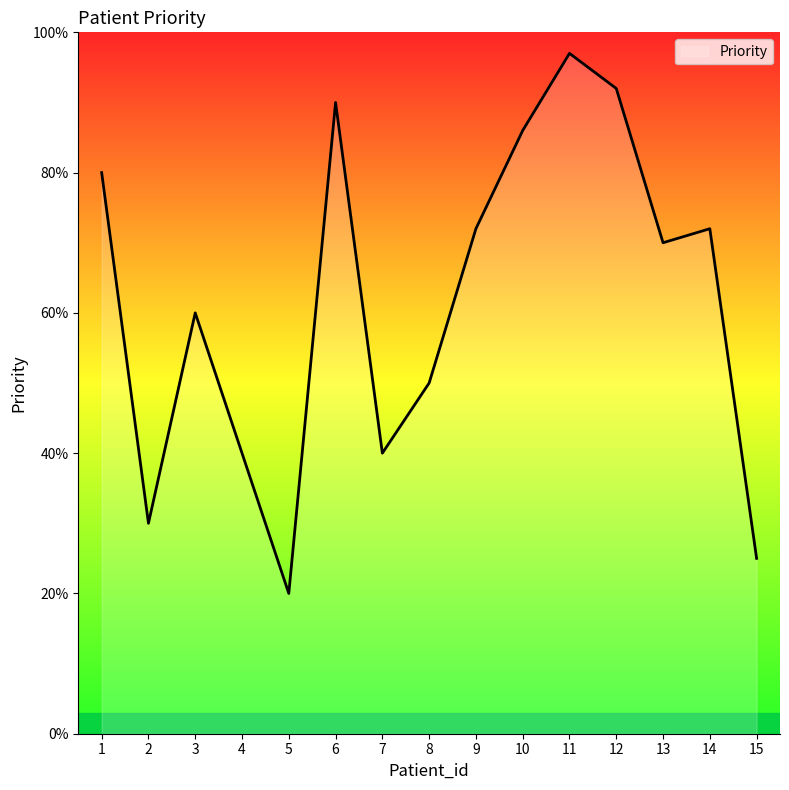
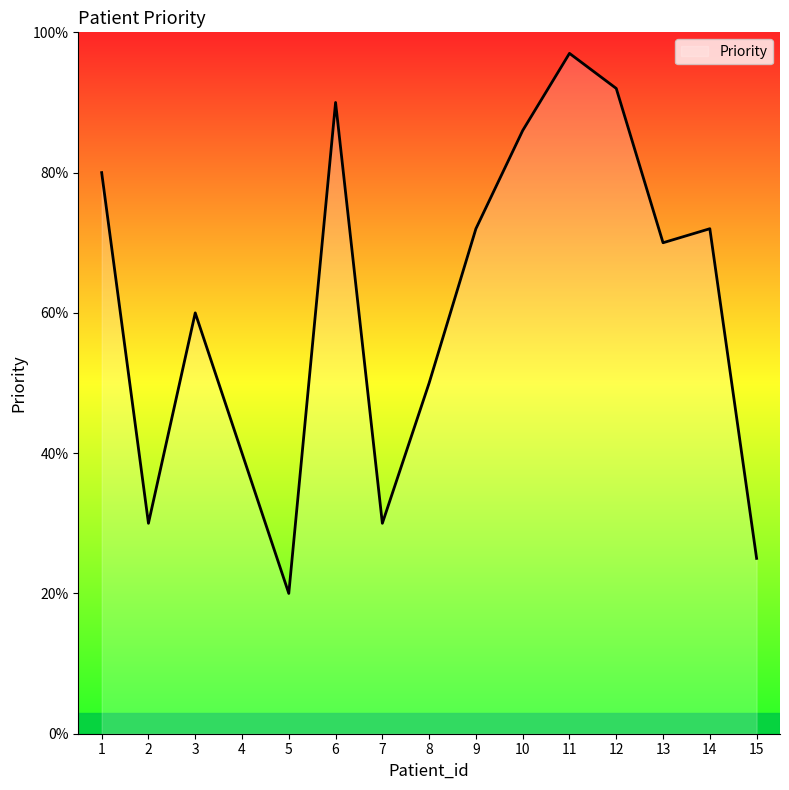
  {
    "1": "80%",
    "2": "30%",
    "3": "60%",
    "4": "40%",
    "5": "20%",
    "6": "90%",
-   "7": "40%",
+   "7": "30%",
    "8": "50%",
    "9": "72%",
    "10": "86%",
    "11": "97%",
    "12": "92%",
    "13": "70%",
    "14": "72%",
    "15": "25%"
  }
